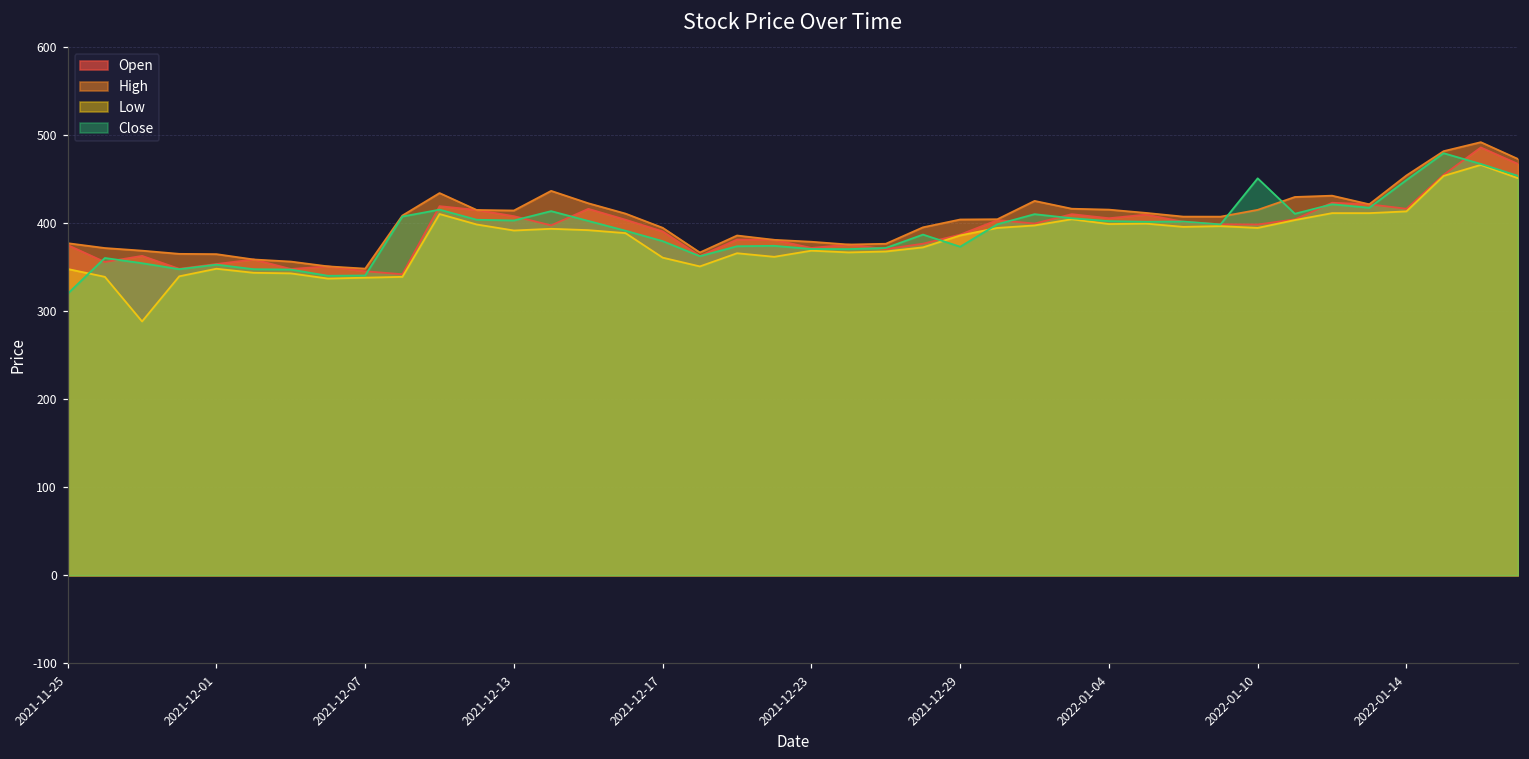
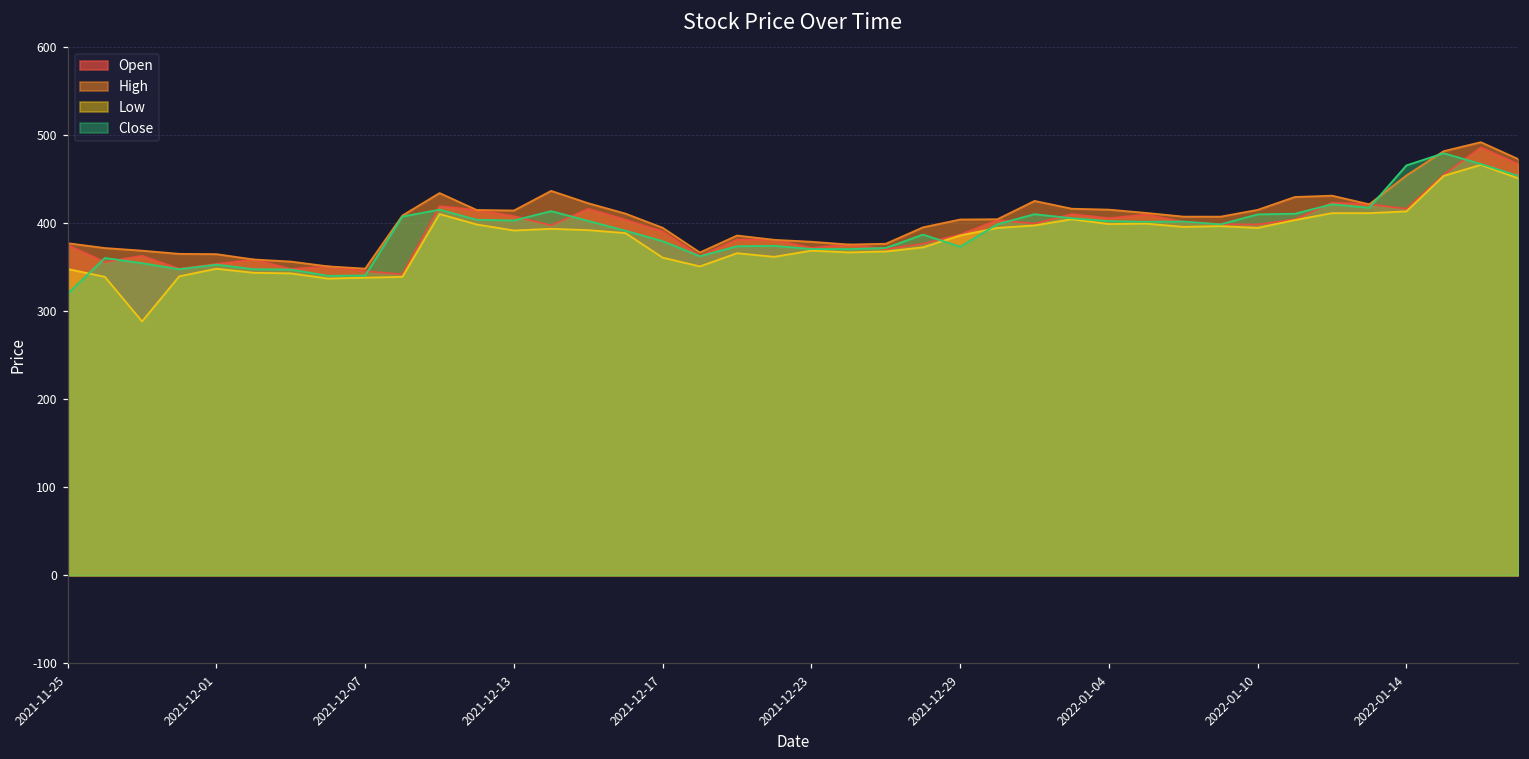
  {
    "Close": {
      "2021-11-25": 320,
      "2021-12-13": 400,
      "2021-12-17": 380,
      "2021-12-29": 370,
      "2022-01-04": 400,
-     "2022-01-10": 450,
-     "2022-01-14": 450
+     "2022-01-10": 410,
+     "2022-01-14": 470
    }
  }
